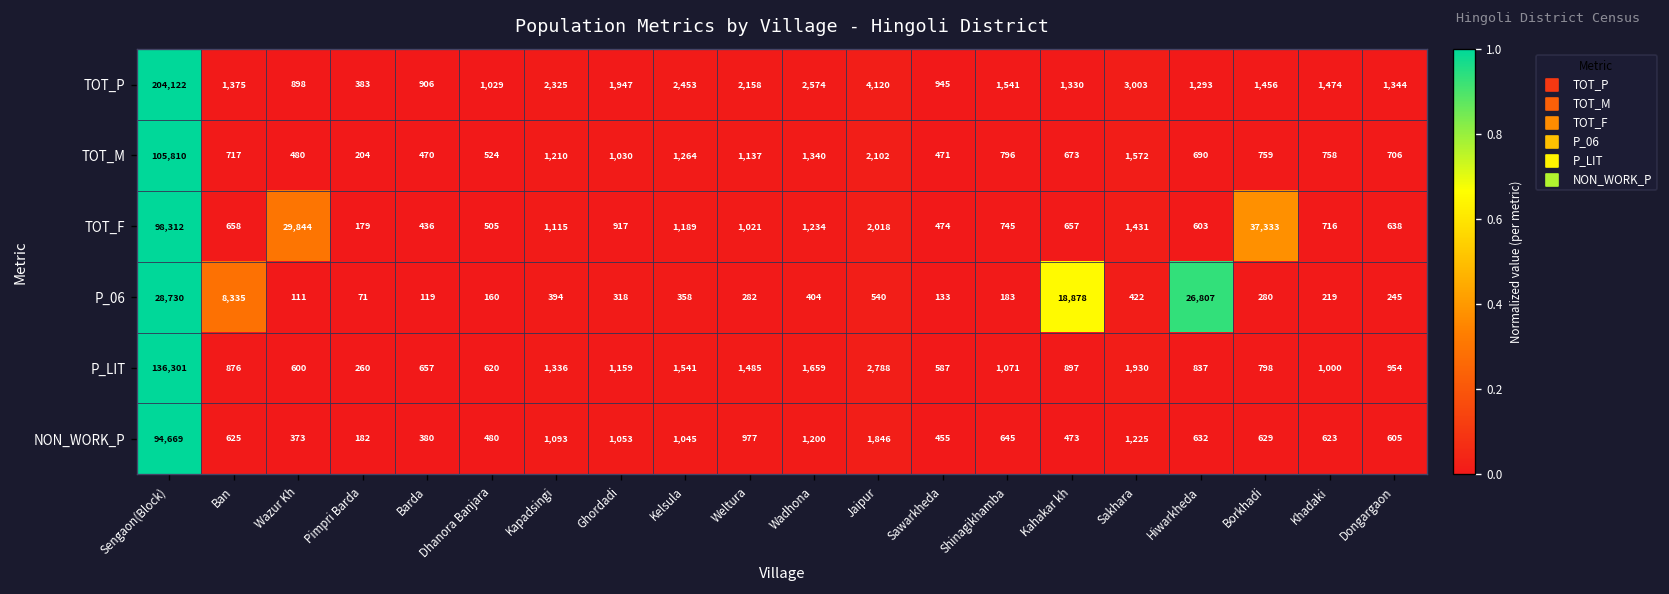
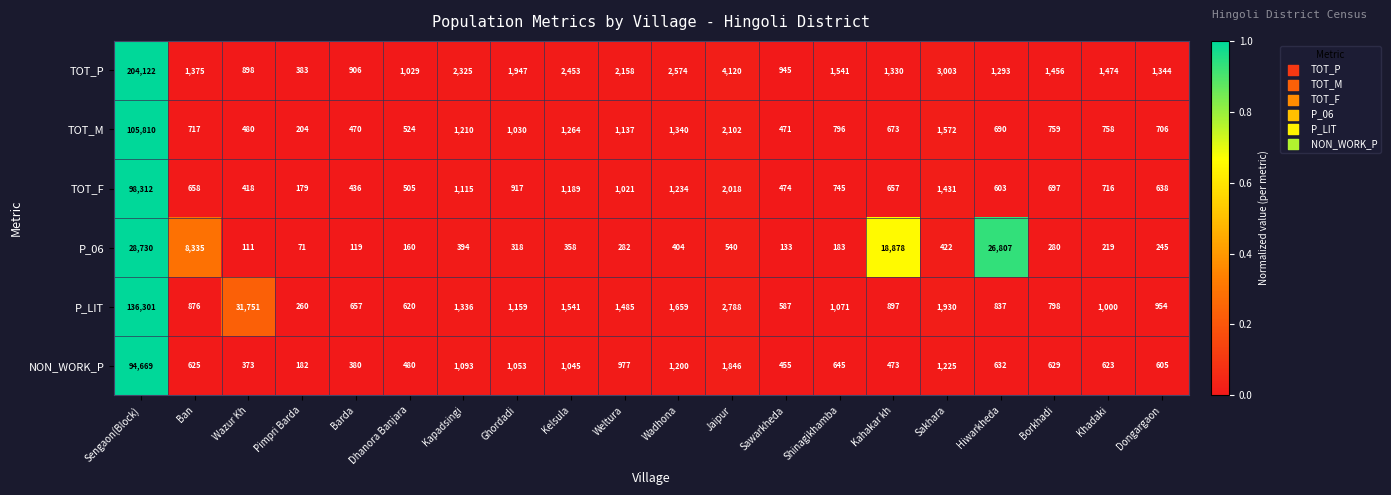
  {
    "TOT_P": {
      "Sengaon(Block)": "204,122",
      "Ban": "1,375",
      "Wazur Kh": "898",
      "Pimpri Barda": "383",
      "Barda": "906",
      "Dhanora Banjara": "1,029",
      "Kapadsingi": "2,325",
      "Ghordadi": "1,947",
      "Kelsula": "2,453",
      "Weltura": "2,158",
      "Wadhona": "2,574",
      "Jaipur": "4,120",
      "Sawarkheda": "945",
      "Shinagikhamba": "1,541",
      "Kahakar kh": "1,330",
      "Sakhara": "3,003",
      "Hiwarkheda": "1,293",
      "Borkhadi": "1,456",
      "Khadaki": "1,474",
      "Dongargaon": "1,344"
    },
    "TOT_M": {
      "Sengaon(Block)": "105,810",
      "Ban": "717",
      "Wazur Kh": "480",
      "Pimpri Barda": "204",
      "Barda": "470",
      "Dhanora Banjara": "524",
      "Kapadsingi": "1,210",
      "Ghordadi": "1,030",
      "Kelsula": "1,264",
      "Weltura": "1,137",
      "Wadhona": "1,340",
      "Jaipur": "2,102",
      "Sawarkheda": "471",
      "Shinagikhamba": "796",
      "Kahakar kh": "673",
      "Sakhara": "1,572",
      "Hiwarkheda": "690",
      "Borkhadi": "759",
      "Khadaki": "758",
      "Dongargaon": "706"
    },
    "TOT_F": {
      "Sengaon(Block)": "98,312",
      "Ban": "658",
-     "Wazur Kh": "29,844",
+     "Wazur Kh": "418",
      "Pimpri Barda": "179",
      "Barda": "436",
      "Dhanora Banjara": "505",
      "Kapadsingi": "1,115",
      "Ghordadi": "917",
      "Kelsula": "1,189",
      "Weltura": "1,021",
      "Wadhona": "1,234",
      "Jaipur": "2,018",
      "Sawarkheda": "474",
      "Shinagikhamba": "745",
      "Kahakar kh": "657",
      "Sakhara": "1,431",
      "Hiwarkheda": "603",
-     "Borkhadi": "37,333",
+     "Borkhadi": "697",
      "Khadaki": "716",
      "Dongargaon": "638"
    },
    "P_06": {
      "Sengaon(Block)": "28,730",
      "Ban": "8,335",
      "Wazur Kh": "111",
      "Pimpri Barda": "71",
      "Barda": "119",
      "Dhanora Banjara": "160",
      "Kapadsingi": "394",
      "Ghordadi": "318",
      "Kelsula": "358",
      "Weltura": "282",
      "Wadhona": "404",
      "Jaipur": "540",
      "Sawarkheda": "133",
      "Shinagikhamba": "183",
      "Kahakar kh": "18,878",
      "Sakhara": "422",
      "Hiwarkheda": "26,807",
      "Borkhadi": "280",
      "Khadaki": "219",
      "Dongargaon": "245"
    },
    "P_LIT": {
      "Sengaon(Block)": "136,301",
      "Ban": "876",
-     "Wazur Kh": "600",
+     "Wazur Kh": "31,751",
      "Pimpri Barda": "260",
      "Barda": "657",
      "Dhanora Banjara": "620",
      "Kapadsingi": "1,336",
      "Ghordadi": "1,159",
      "Kelsula": "1,541",
      "Weltura": "1,485",
      "Wadhona": "1,659",
      "Jaipur": "2,788",
      "Sawarkheda": "587",
      "Shinagikhamba": "1,071",
      "Kahakar kh": "897",
      "Sakhara": "1,930",
      "Hiwarkheda": "837",
      "Borkhadi": "798",
      "Khadaki": "1,000",
      "Dongargaon": "954"
    },
    "NON_WORK_P": {
      "Sengaon(Block)": "94,669",
      "Ban": "625",
      "Wazur Kh": "373",
      "Pimpri Barda": "182",
      "Barda": "380",
      "Dhanora Banjara": "480",
      "Kapadsingi": "1,093",
      "Ghordadi": "1,053",
      "Kelsula": "1,045",
      "Weltura": "977",
      "Wadhona": "1,200",
      "Jaipur": "1,846",
      "Sawarkheda": "455",
      "Shinagikhamba": "645",
      "Kahakar kh": "473",
      "Sakhara": "1,225",
      "Hiwarkheda": "632",
      "Borkhadi": "629",
      "Khadaki": "623",
      "Dongargaon": "605"
    }
  }
